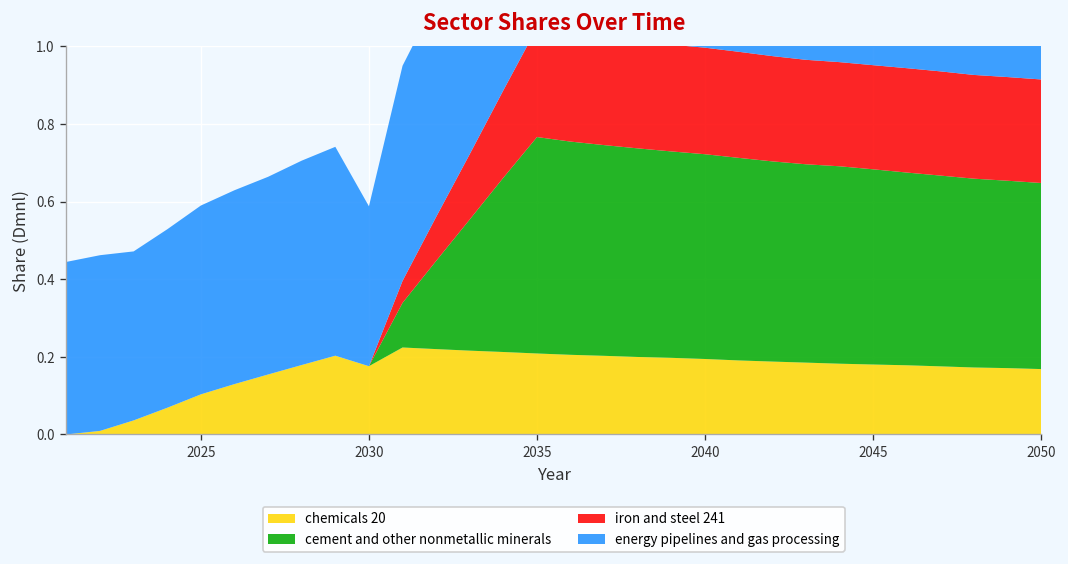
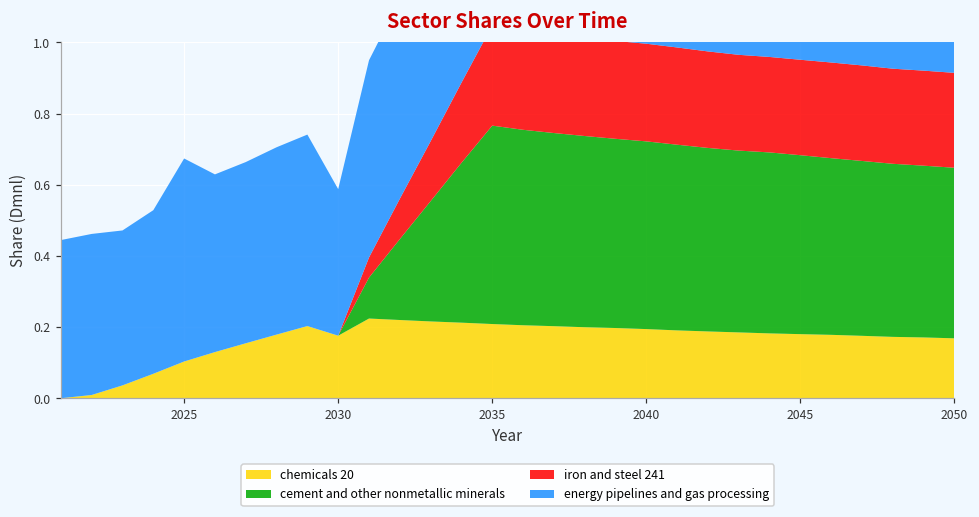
  {
    "chemicals 20": {
      "2035": 0.21,
      "2040": 0.19,
      "2045": 0.18,
      "2050": 0.17
    },
    "cement and other nonmetallic minerals": {
      "2035": 0.56,
      "2040": 0.53,
      "2045": 0.50,
      "2050": 0.48
    },
    "iron and steel 241": {
      "2040": 0.27,
      "2045": 0.27,
      "2050": 0.27
    },
    "energy pipelines and gas processing": {
-     "2025": 0.49,
+     "2025": 0.57,
      "2030": 0.41
    }
  }
